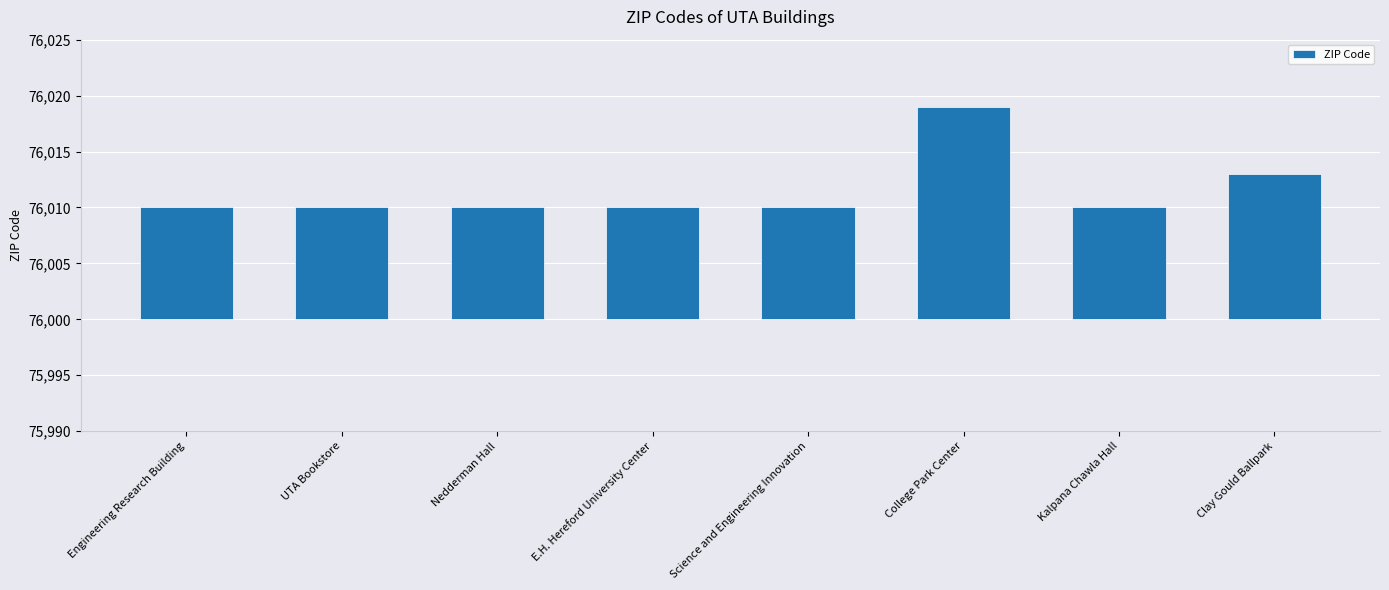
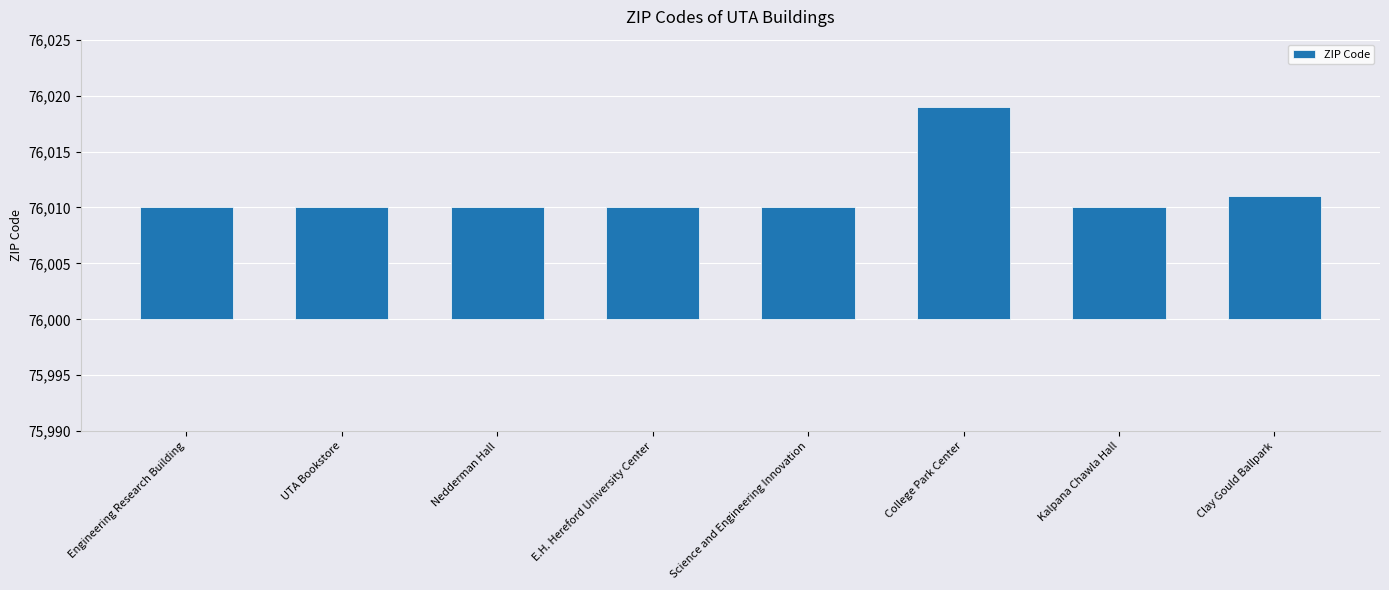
  {
    "Engineering Research Building": "76,010",
    "UTA Bookstore": "76,010",
    "Nedderman Hall": "76,010",
    "E.H. Hereford University Center": "76,010",
    "Science and Engineering Innovation": "76,010",
    "College Park Center": "76,019",
    "Kalpana Chawla Hall": "76,010",
-   "Clay Gould Ballpark": "76,013"
+   "Clay Gould Ballpark": "76,011"
  }
